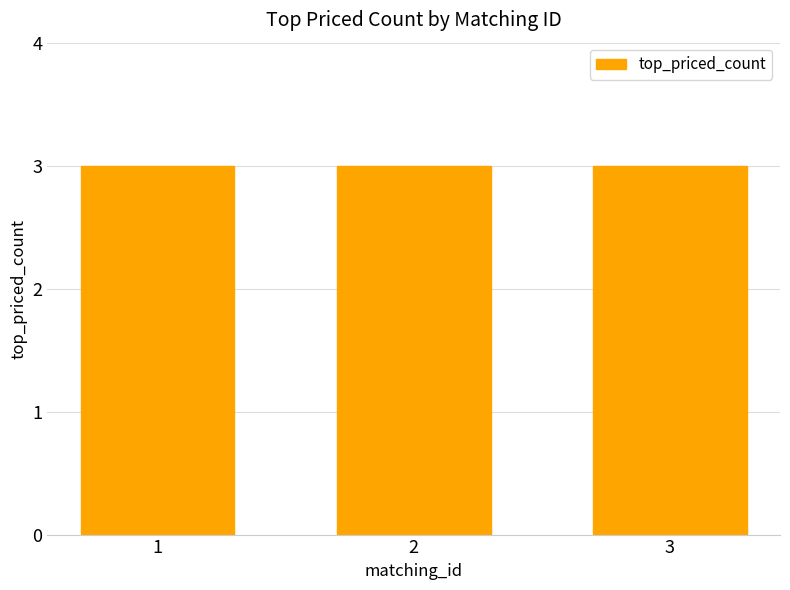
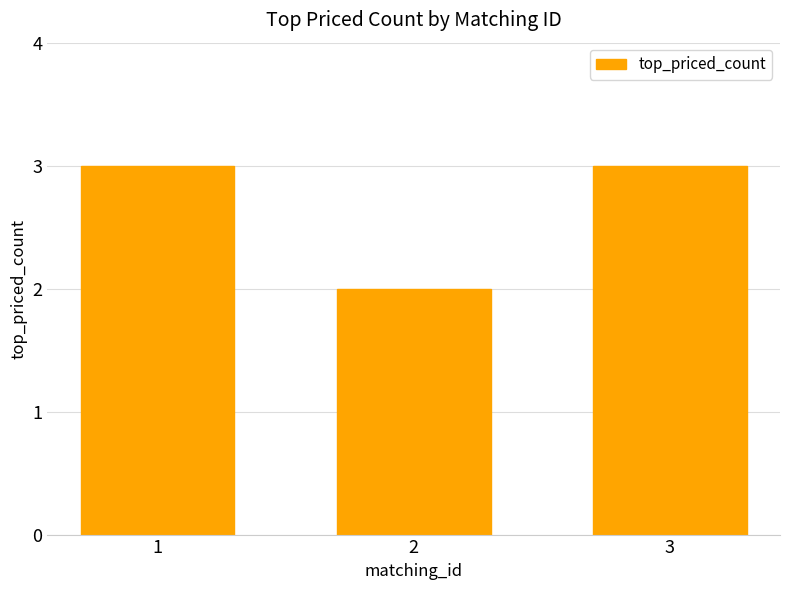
  {
    "1": 3,
-   "2": 3,
+   "2": 2,
    "3": 3
  }
